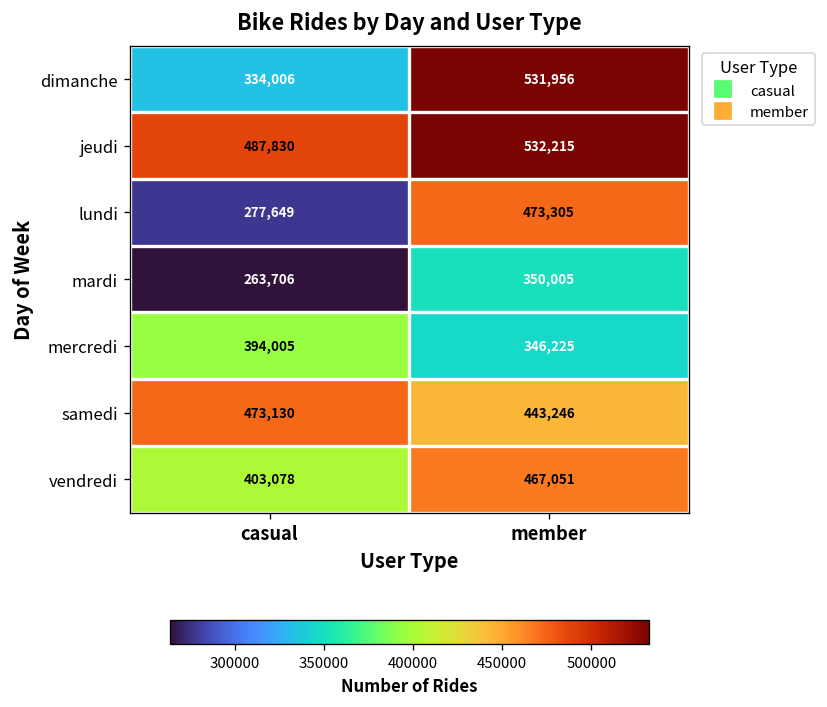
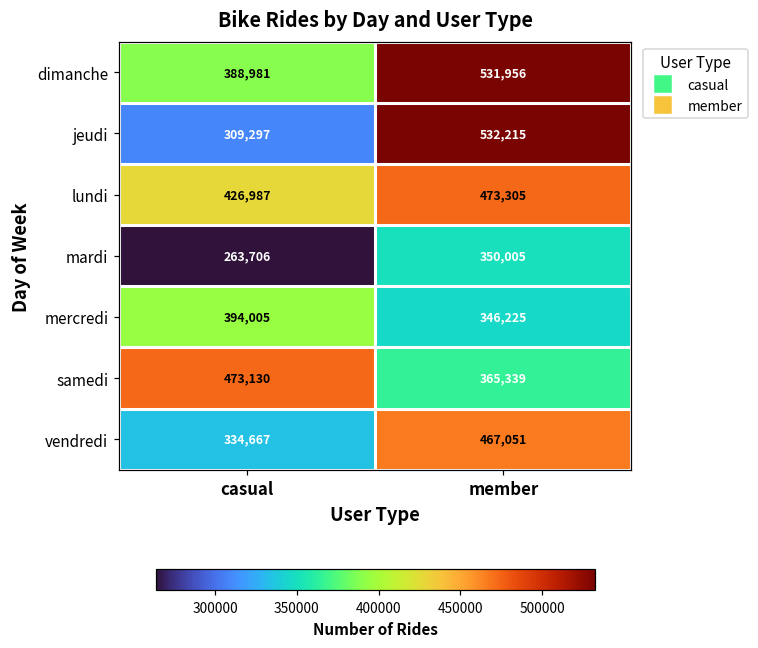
  {
    "dimanche": {
-     "casual": "334,006",
+     "casual": "388,981",
      "member": "531,956"
    },
    "jeudi": {
-     "casual": "487,830",
+     "casual": "309,297",
      "member": "532,215"
    },
    "lundi": {
-     "casual": "277,649",
+     "casual": "426,987",
      "member": "473,305"
    },
    "mardi": {
      "casual": "263,706",
      "member": "350,005"
    },
    "mercredi": {
      "casual": "394,005",
      "member": "346,225"
    },
    "samedi": {
      "casual": "473,130",
-     "member": "443,246"
+     "member": "365,339"
    },
    "vendredi": {
-     "casual": "403,078",
+     "casual": "334,667",
      "member": "467,051"
    }
  }
